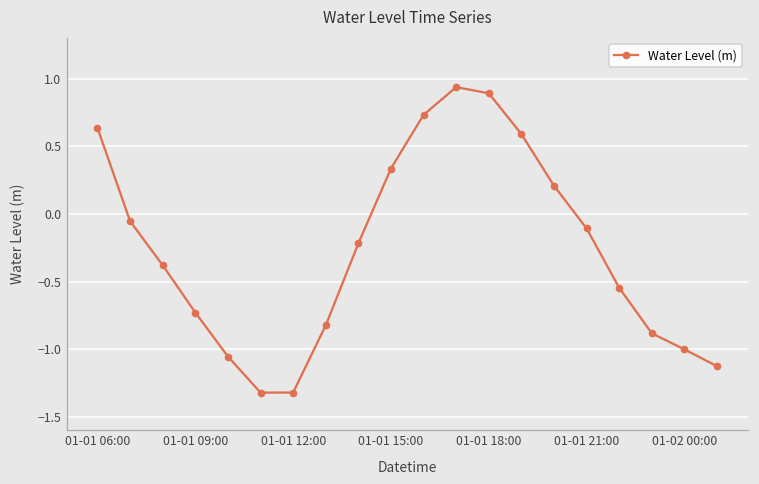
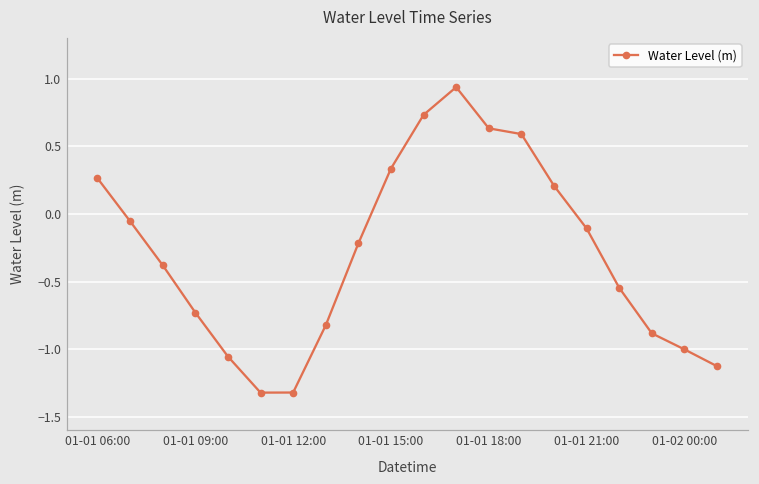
  {
-   "01-01 06:00": 0.64,
+   "01-01 06:00": 0.26,
    "01-01 09:00": -0.73,
    "01-01 12:00": -1.32,
    "01-01 15:00": 0.34,
-   "01-01 18:00": 0.89,
+   "01-01 18:00": 0.63,
    "01-01 21:00": -0.11,
    "01-02 00:00": -1.00
  }
